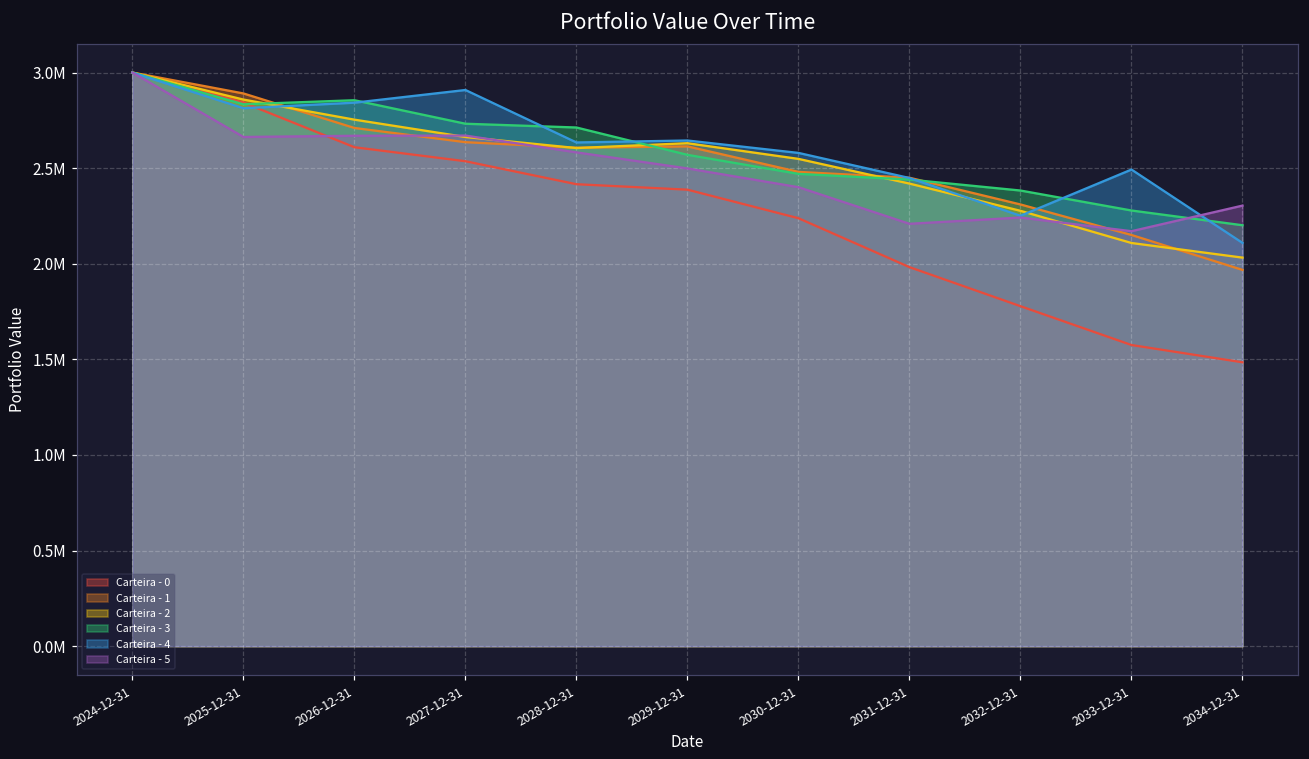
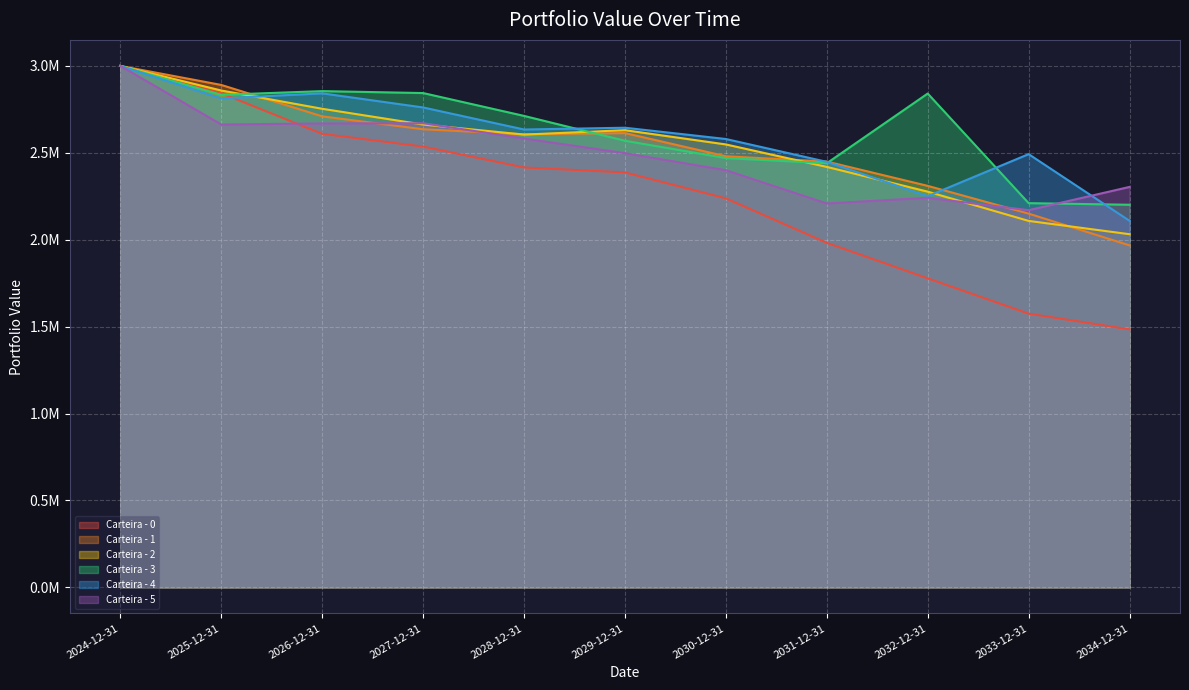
  {
    "Carteira - 3": {
-     "2027-12-31": 2730000,
+     "2027-12-31": 2840000,
      "2028-12-31": 2710000,
      "2029-12-31": 2570000,
-     "2032-12-31": 2380000,
-     "2033-12-31": 2280000,
+     "2032-12-31": 2840000,
+     "2033-12-31": 2210000,
      "2034-12-31": 2200000
    },
    "Carteira - 4": {
      "2025-12-31": 2810000,
-     "2027-12-31": 2910000,
+     "2027-12-31": 2760000,
      "2028-12-31": 2630000,
      "2030-12-31": 2580000,
      "2033-12-31": 2490000,
      "2034-12-31": 2110000
    },
    "Carteira - 5": {
      "2025-12-31": 2660000,
      "2026-12-31": 2670000,
      "2028-12-31": 2580000,
      "2029-12-31": 2500000,
      "2030-12-31": 2400000,
      "2031-12-31": 2210000,
      "2033-12-31": 2170000,
      "2034-12-31": 2300000
    }
  }
